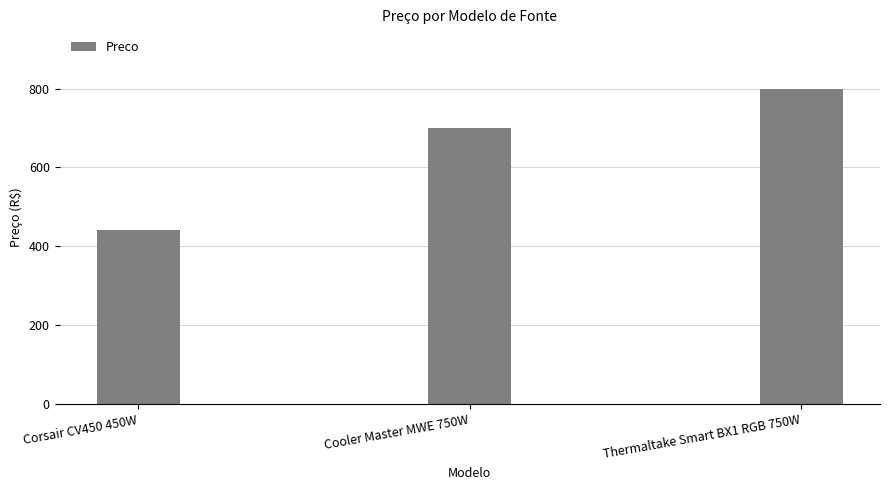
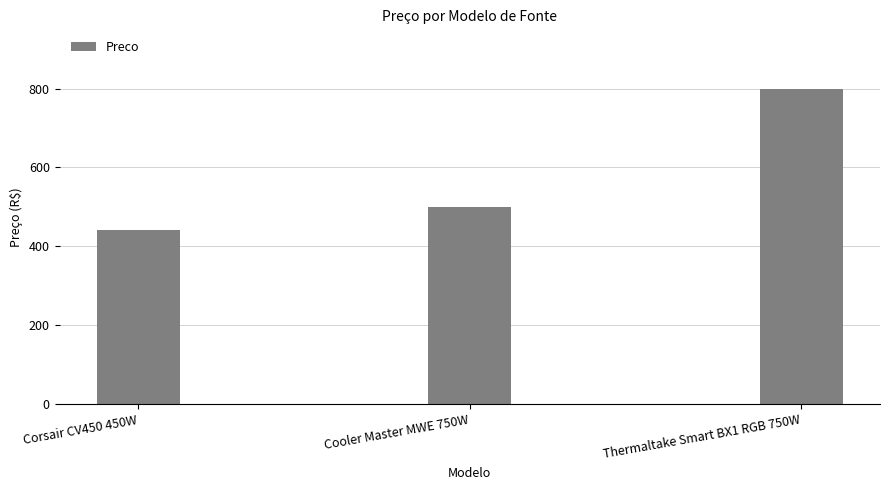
  {
    "Corsair CV450 450W": 440,
-   "Cooler Master MWE 750W": 700,
+   "Cooler Master MWE 750W": 500,
    "Thermaltake Smart BX1 RGB 750W": 800
  }
